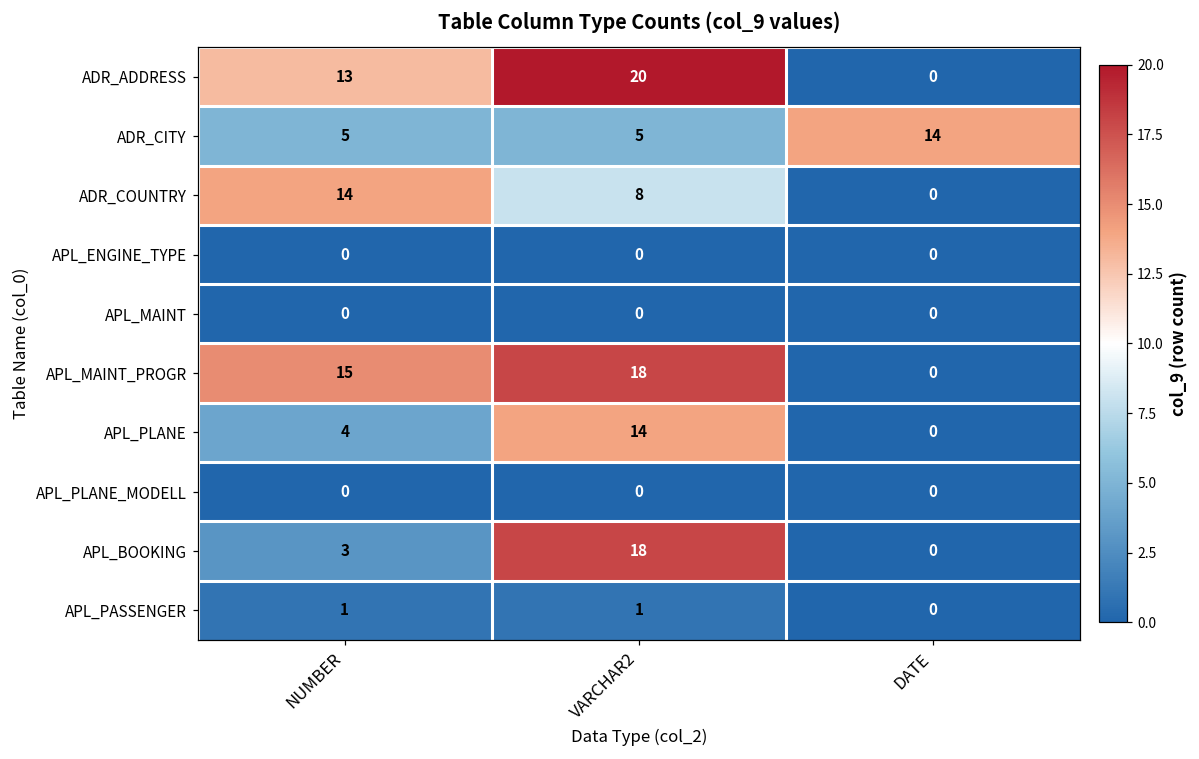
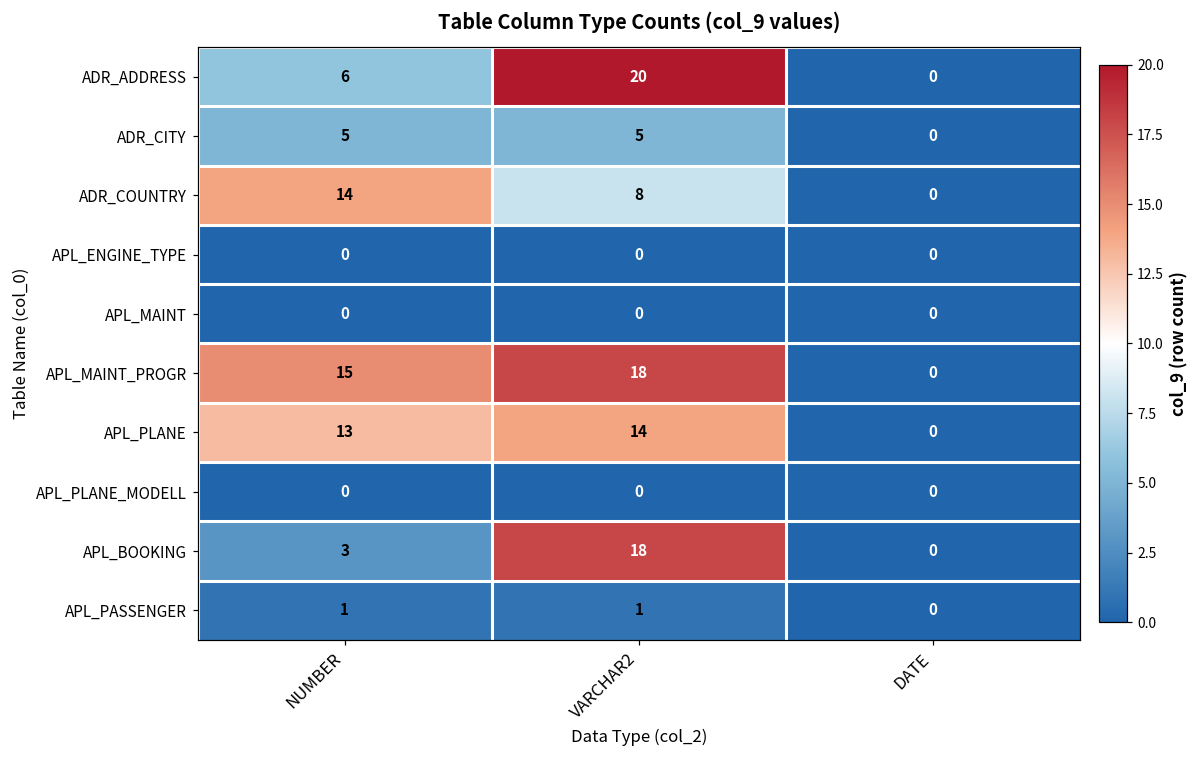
  {
    "ADR_ADDRESS": {
-     "NUMBER": 13,
+     "NUMBER": 6,
      "VARCHAR2": 20,
      "DATE": 0
    },
    "ADR_CITY": {
      "NUMBER": 5,
      "VARCHAR2": 5,
-     "DATE": 14
+     "DATE": 0
    },
    "ADR_COUNTRY": {
      "NUMBER": 14,
      "VARCHAR2": 8,
      "DATE": 0
    },
    "APL_ENGINE_TYPE": {
      "NUMBER": 0,
      "VARCHAR2": 0,
      "DATE": 0
    },
    "APL_MAINT": {
      "NUMBER": 0,
      "VARCHAR2": 0,
      "DATE": 0
    },
    "APL_MAINT_PROGR": {
      "NUMBER": 15,
      "VARCHAR2": 18,
      "DATE": 0
    },
    "APL_PLANE": {
-     "NUMBER": 4,
+     "NUMBER": 13,
      "VARCHAR2": 14,
      "DATE": 0
    },
    "APL_PLANE_MODELL": {
      "NUMBER": 0,
      "VARCHAR2": 0,
      "DATE": 0
    },
    "APL_BOOKING": {
      "NUMBER": 3,
      "VARCHAR2": 18,
      "DATE": 0
    },
    "APL_PASSENGER": {
      "NUMBER": 1,
      "VARCHAR2": 1,
      "DATE": 0
    }
  }
